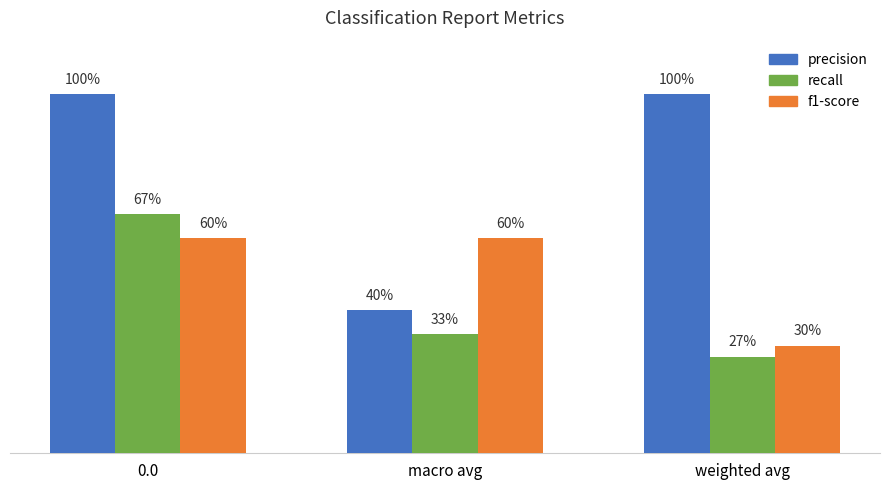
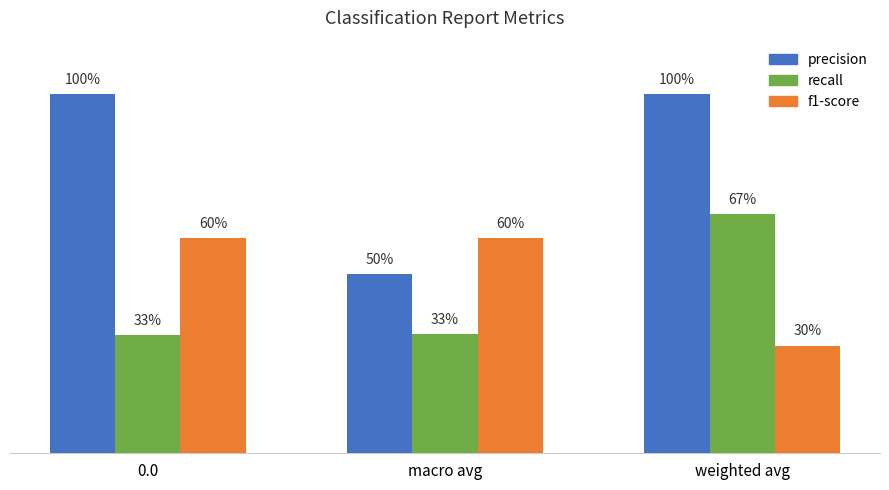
  {
    "precision": {
      "0.0": "100%",
-     "macro avg": "40%",
+     "macro avg": "50%",
      "weighted avg": "100%"
    },
    "recall": {
-     "0.0": "67%",
+     "0.0": "33%",
      "macro avg": "33%",
-     "weighted avg": "27%"
+     "weighted avg": "67%"
    },
    "f1-score": {
      "0.0": "60%",
      "macro avg": "60%",
      "weighted avg": "30%"
    }
  }
